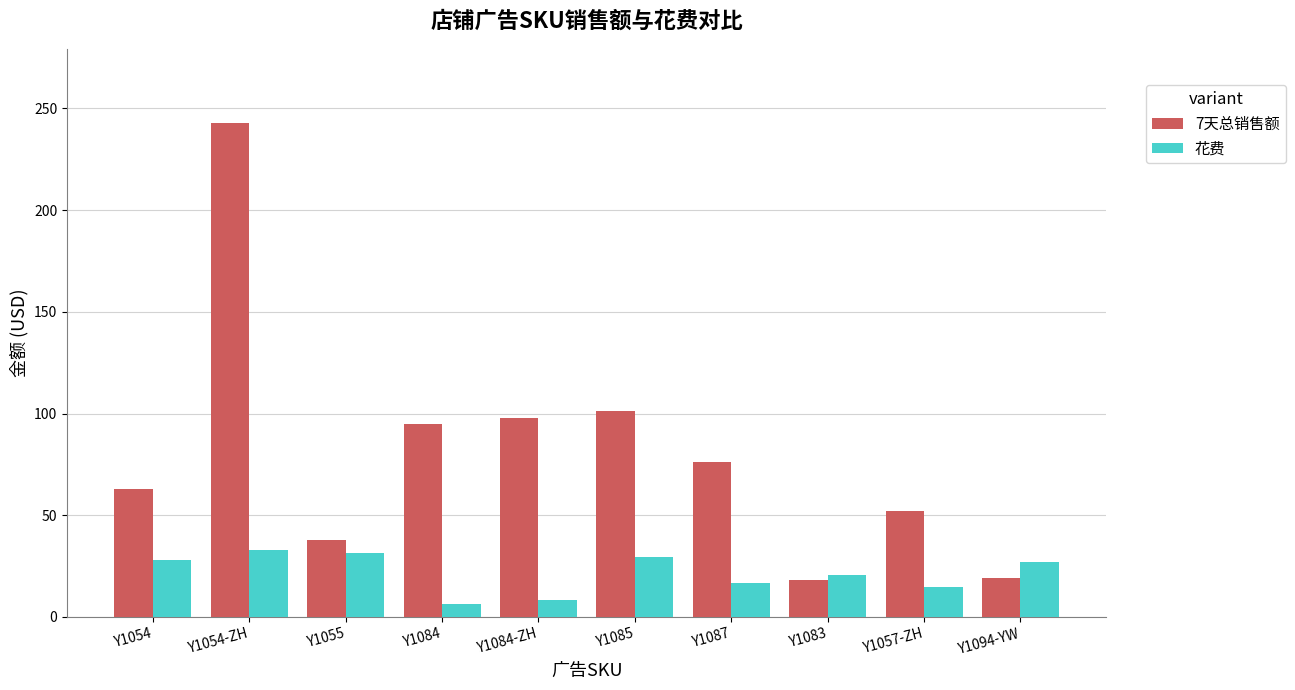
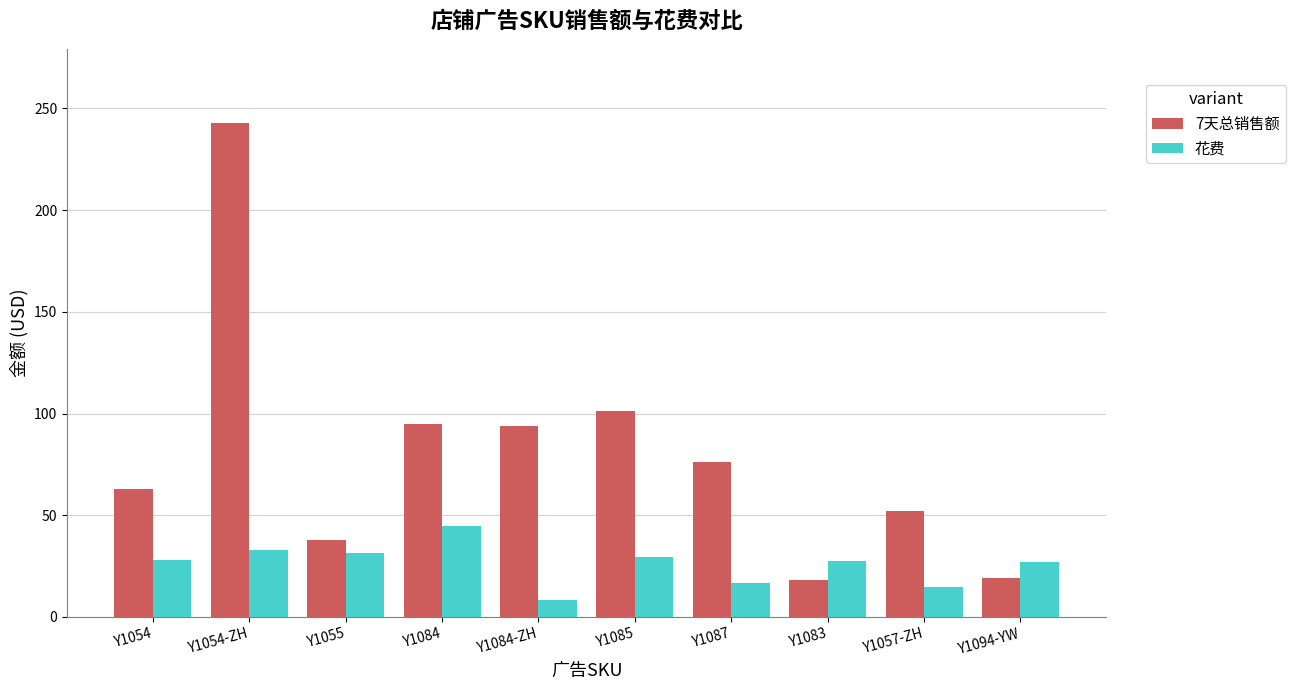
  {
    "7天总销售额": {
      "Y1054": 63,
      "Y1054-ZH": 243,
      "Y1055": 38,
      "Y1084": 95,
-     "Y1084-ZH": 98,
+     "Y1084-ZH": 94,
      "Y1085": 101,
      "Y1087": 76,
      "Y1083": 18,
      "Y1057-ZH": 52,
      "Y1094-YW": 19
    },
    "花费": {
      "Y1054": 28,
      "Y1054-ZH": 33,
      "Y1055": 31,
-     "Y1084": 7,
+     "Y1084": 45,
      "Y1084-ZH": 8,
      "Y1085": 30,
      "Y1087": 17,
-     "Y1083": 21,
+     "Y1083": 27,
      "Y1057-ZH": 15,
      "Y1094-YW": 27
    }
  }
